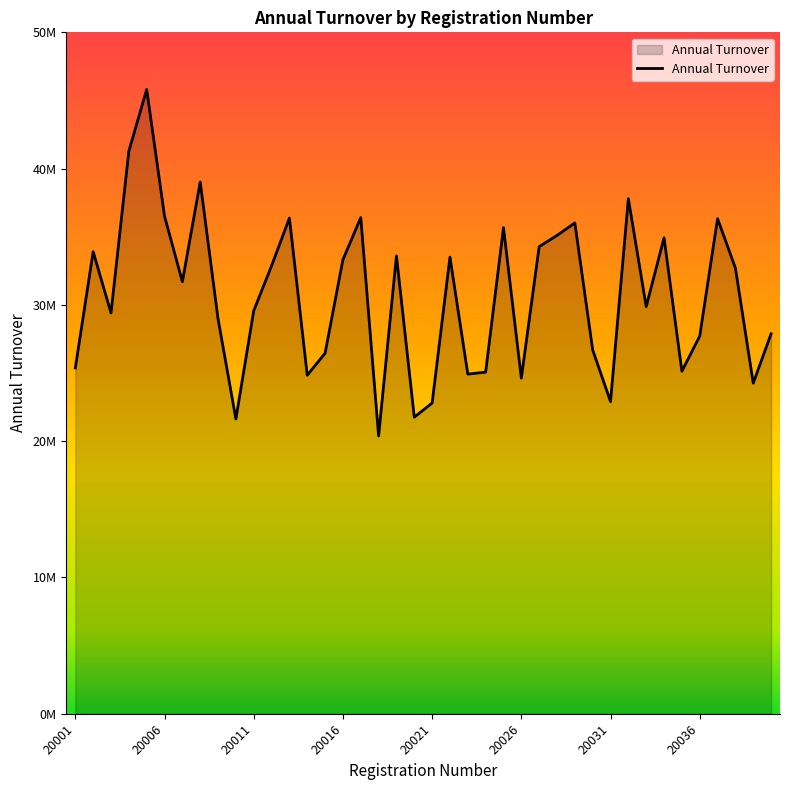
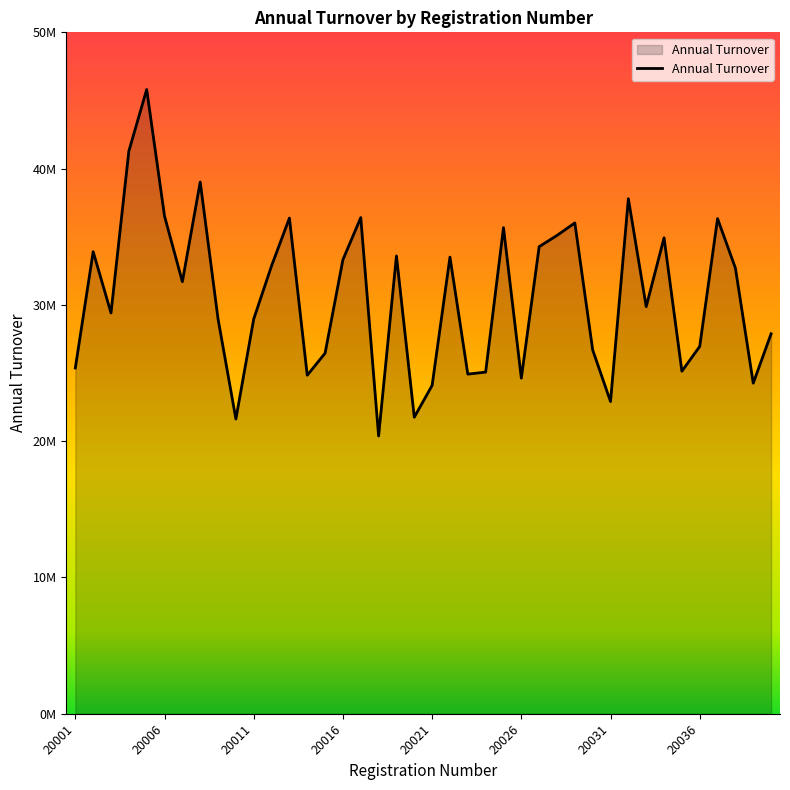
  {
    "20001": 25400000,
    "20006": 36500000,
-   "20011": 29600000,
+   "20011": 29000000,
    "20016": 33300000,
-   "20021": 22800000,
+   "20021": 24100000,
    "20026": 24600000,
    "20031": 22900000,
-   "20036": 27700000
+   "20036": 27000000
  }
